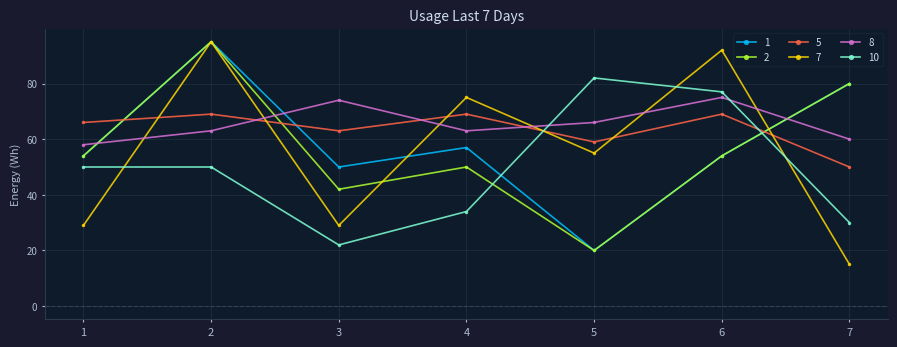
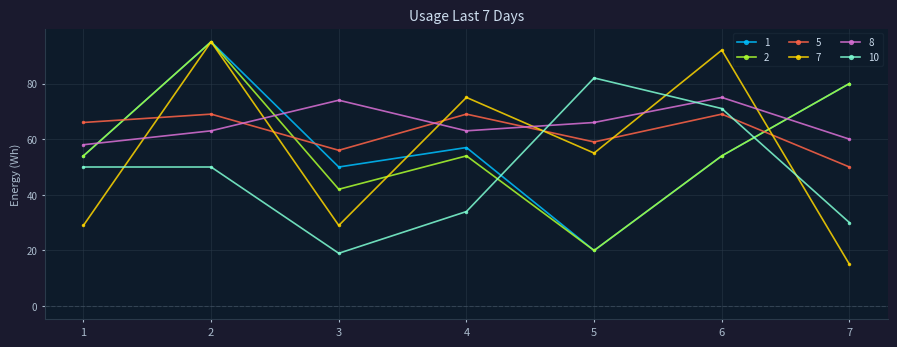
  {
    "1": {
      "3": 50,
      "4": 57
    },
    "2": {
      "3": 42,
-     "4": 50
+     "4": 54
    },
    "5": {
      "1": 66,
      "2": 69,
-     "3": 63,
+     "3": 56,
      "4": 69,
      "5": 59,
      "6": 69,
      "7": 50
    },
    "7": {
      "1": 29,
      "3": 29,
      "4": 75,
      "5": 55,
      "6": 92,
      "7": 15
    },
    "8": {
      "1": 58,
      "2": 63,
      "3": 74,
      "4": 63,
      "5": 66,
      "6": 75,
      "7": 60
    },
    "10": {
      "1": 50,
      "2": 50,
-     "3": 22,
+     "3": 19,
      "4": 34,
      "5": 82,
-     "6": 77,
+     "6": 71,
      "7": 30
    }
  }
